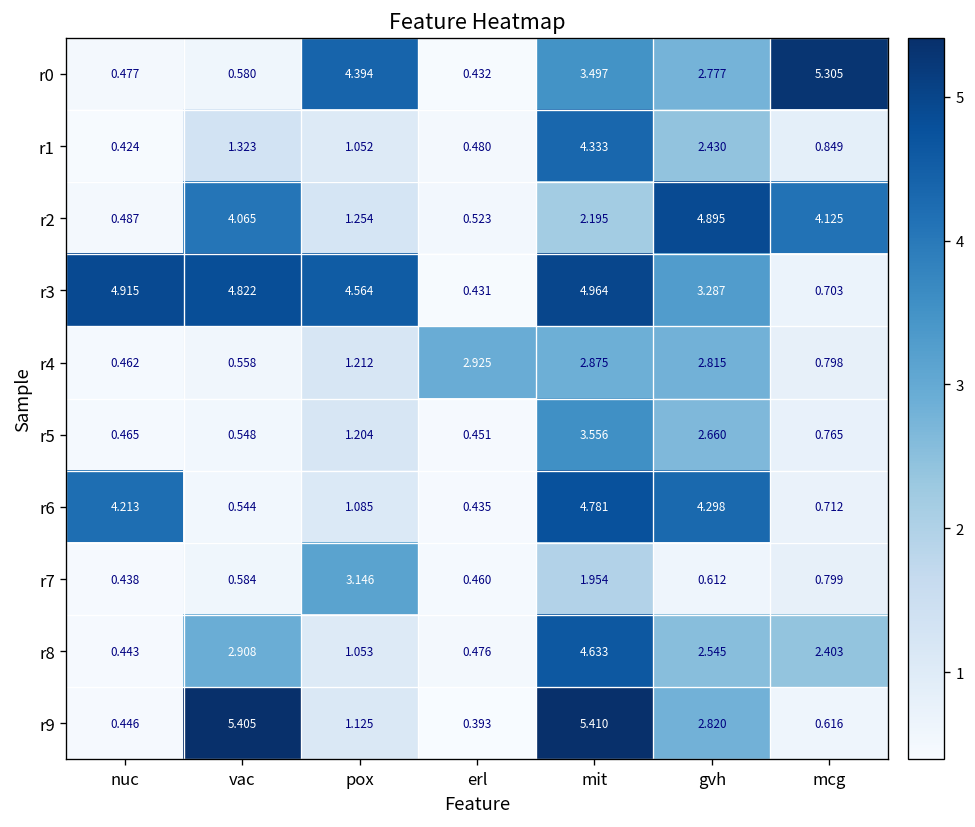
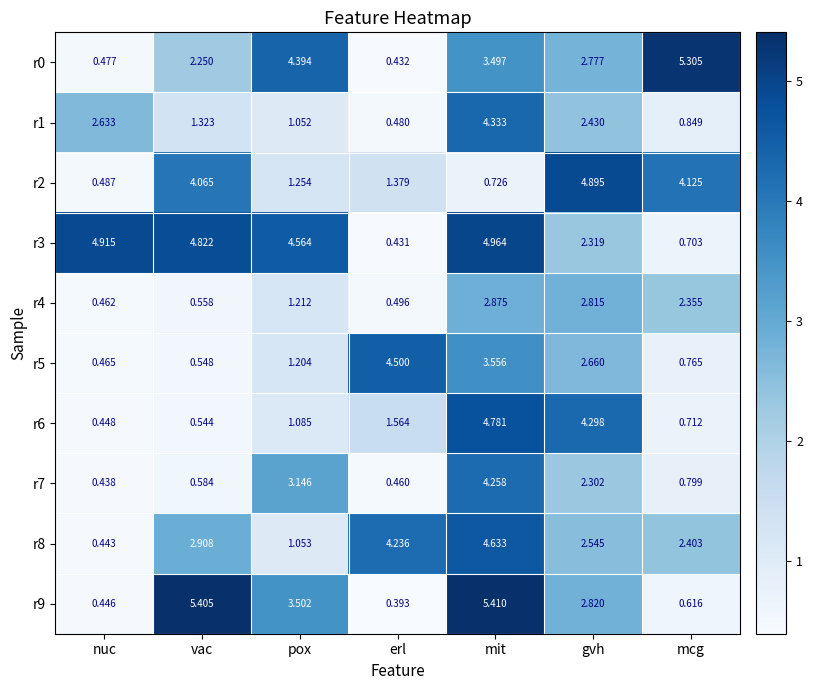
  {
    "r0": {
      "nuc": 0.477,
-     "vac": 0.580,
+     "vac": 2.250,
      "pox": 4.394,
      "erl": 0.432,
      "mit": 3.497,
      "gvh": 2.777,
      "mcg": 5.305
    },
    "r1": {
-     "nuc": 0.424,
+     "nuc": 2.633,
      "vac": 1.323,
      "pox": 1.052,
      "erl": 0.480,
      "mit": 4.333,
      "gvh": 2.430,
      "mcg": 0.849
    },
    "r2": {
      "nuc": 0.487,
      "vac": 4.065,
      "pox": 1.254,
-     "erl": 0.523,
-     "mit": 2.195,
+     "erl": 1.379,
+     "mit": 0.726,
      "gvh": 4.895,
      "mcg": 4.125
    },
    "r3": {
      "nuc": 4.915,
      "vac": 4.822,
      "pox": 4.564,
      "erl": 0.431,
      "mit": 4.964,
-     "gvh": 3.287,
+     "gvh": 2.319,
      "mcg": 0.703
    },
    "r4": {
      "nuc": 0.462,
      "vac": 0.558,
      "pox": 1.212,
-     "erl": 2.925,
+     "erl": 0.496,
      "mit": 2.875,
      "gvh": 2.815,
-     "mcg": 0.798
+     "mcg": 2.355
    },
    "r5": {
      "nuc": 0.465,
      "vac": 0.548,
      "pox": 1.204,
-     "erl": 0.451,
+     "erl": 4.500,
      "mit": 3.556,
      "gvh": 2.660,
      "mcg": 0.765
    },
    "r6": {
-     "nuc": 4.213,
+     "nuc": 0.448,
      "vac": 0.544,
      "pox": 1.085,
-     "erl": 0.435,
+     "erl": 1.564,
      "mit": 4.781,
      "gvh": 4.298,
      "mcg": 0.712
    },
    "r7": {
      "nuc": 0.438,
      "vac": 0.584,
      "pox": 3.146,
      "erl": 0.460,
-     "mit": 1.954,
-     "gvh": 0.612,
+     "mit": 4.258,
+     "gvh": 2.302,
      "mcg": 0.799
    },
    "r8": {
      "nuc": 0.443,
      "vac": 2.908,
      "pox": 1.053,
-     "erl": 0.476,
+     "erl": 4.236,
      "mit": 4.633,
      "gvh": 2.545,
      "mcg": 2.403
    },
    "r9": {
      "nuc": 0.446,
      "vac": 5.405,
-     "pox": 1.125,
+     "pox": 3.502,
      "erl": 0.393,
      "mit": 5.410,
      "gvh": 2.820,
      "mcg": 0.616
    }
  }
